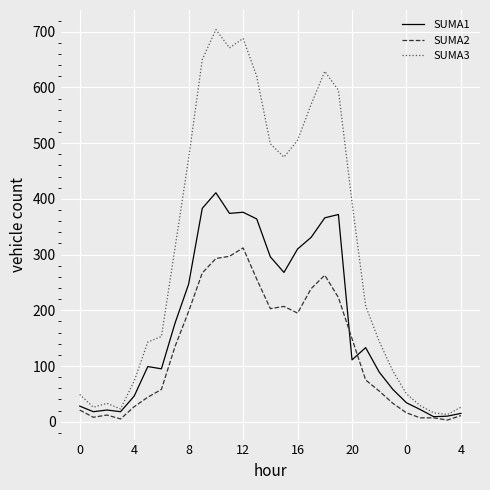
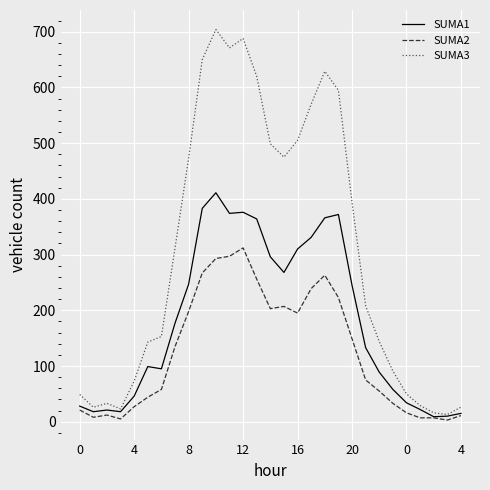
  {
    "SUMA1": {
      "8": 250,
      "12": 380,
      "16": 310,
-     "20": 110
+     "20": 250
    }
  }
